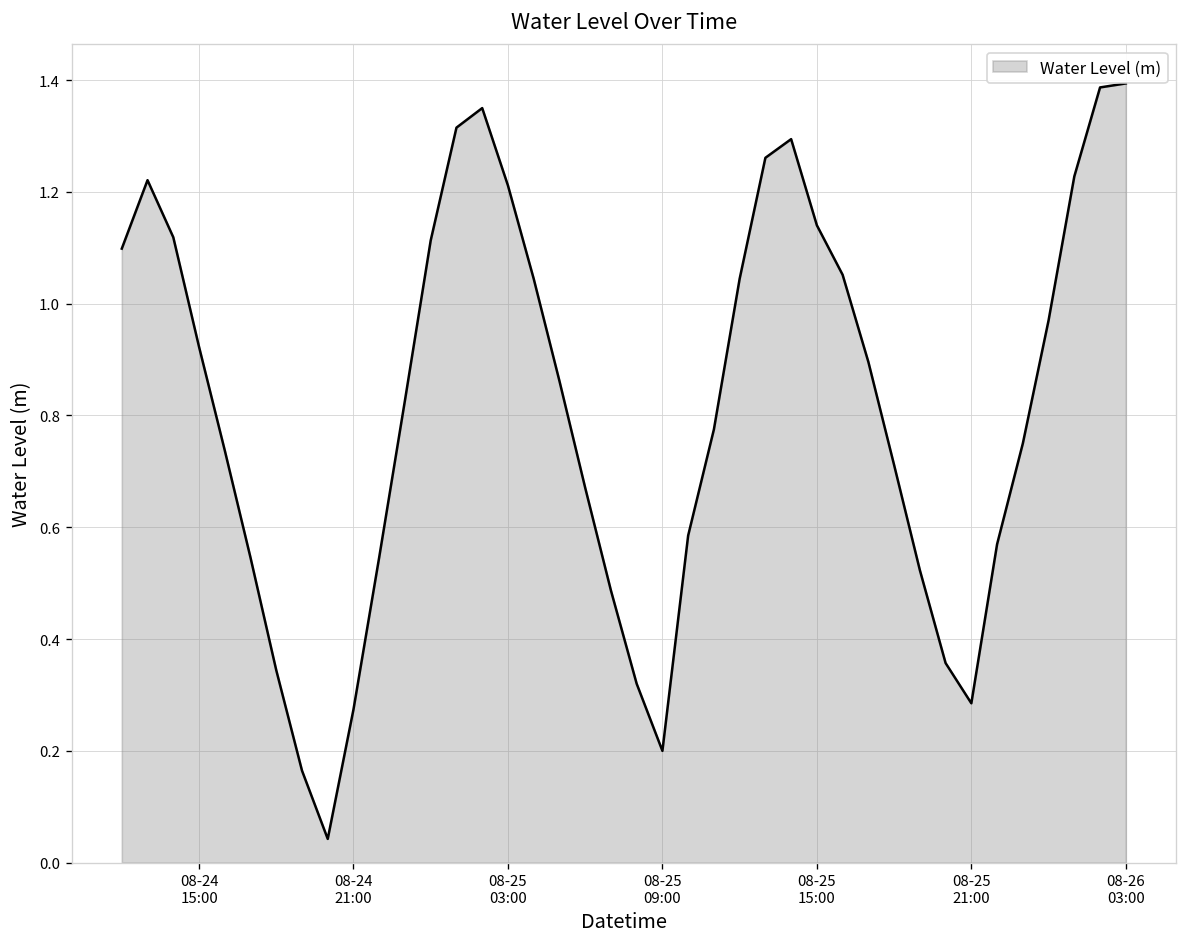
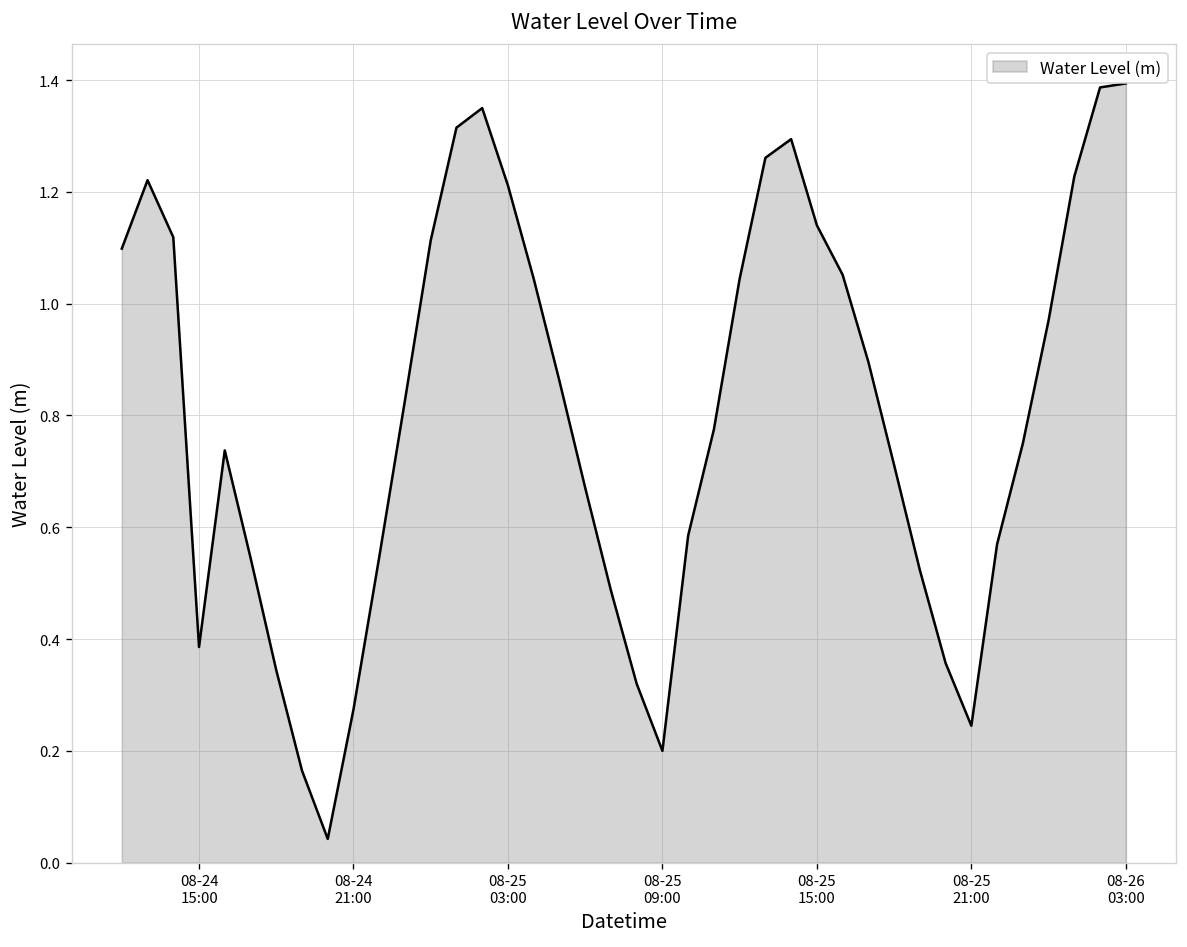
  {
-   "08-24 15:00": 0.92,
+   "08-24 15:00": 0.39,
    "08-24 21:00": 0.27,
    "08-25 03:00": 1.21,
    "08-25 09:00": 0.20,
    "08-25 15:00": 1.14,
-   "08-25 21:00": 0.29
+   "08-25 21:00": 0.24
  }
